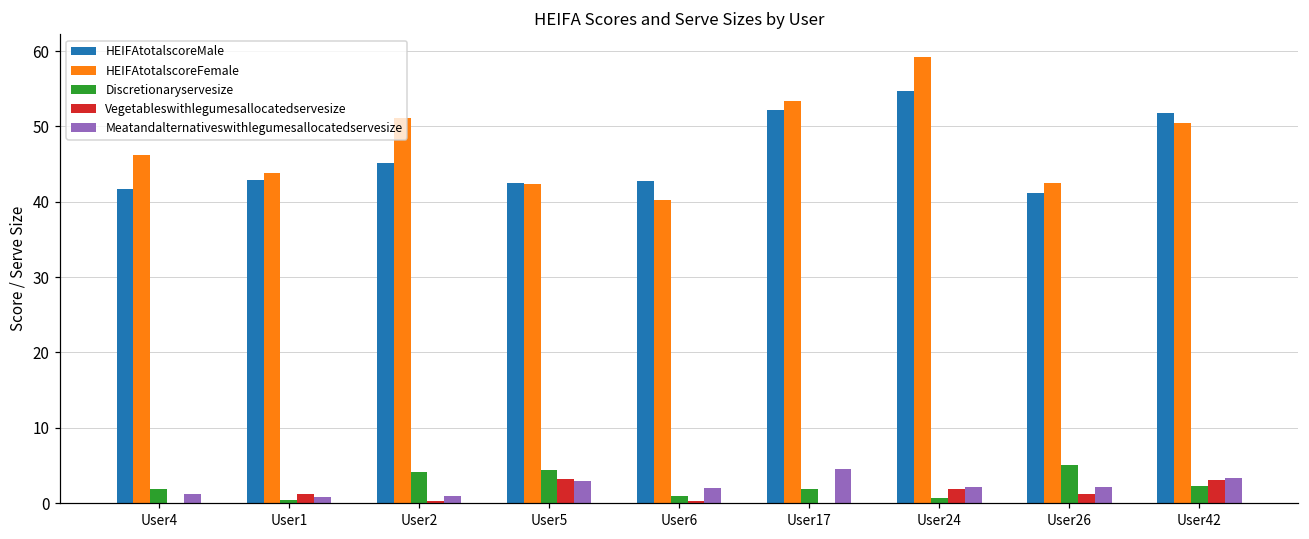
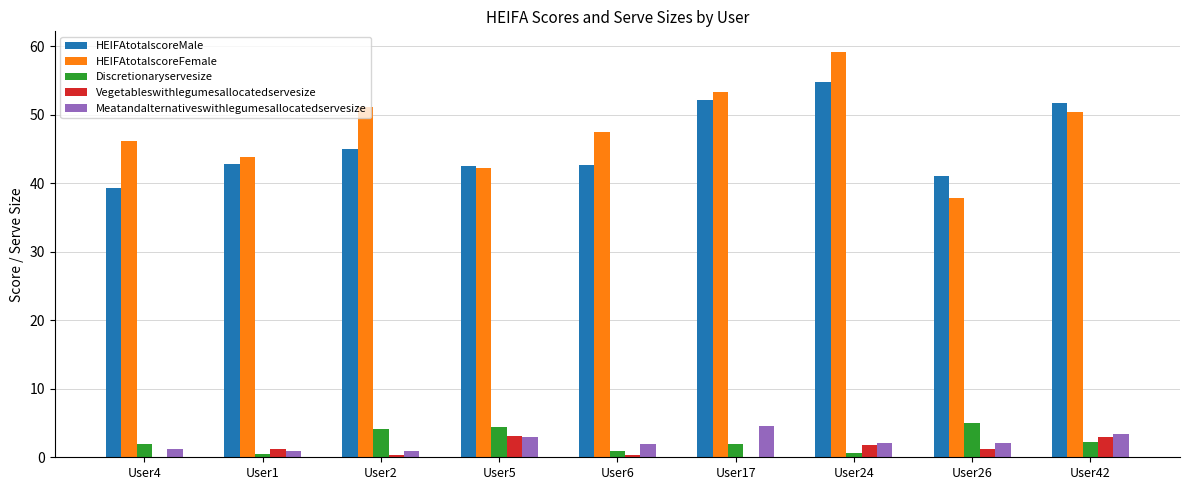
  {
    "HEIFAtotalscoreMale": {
-     "User4": 42,
+     "User4": 39,
      "User1": 43,
      "User2": 45,
      "User5": 43,
      "User6": 43,
      "User17": 52,
      "User24": 55,
      "User26": 41,
      "User42": 52
    },
    "HEIFAtotalscoreFemale": {
      "User4": 46,
      "User1": 44,
      "User5": 42,
-     "User6": 40,
+     "User6": 48,
      "User17": 53,
      "User24": 59,
-     "User26": 43,
+     "User26": 38,
      "User42": 50
    },
    "Discretionaryservesize": {
      "User4": 2,
      "User1": 0,
      "User2": 4,
      "User5": 4,
      "User6": 1,
      "User17": 2,
      "User24": 1,
      "User26": 5,
      "User42": 2
    },
    "Vegetableswithlegumesallocatedservesize": {
      "User1": 1,
      "User5": 3,
      "User17": 0,
      "User24": 2,
      "User26": 1,
      "User42": 3
    },
    "Meatandalternativeswithlegumesallocatedservesize": {
      "User4": 1,
      "User1": 1,
      "User2": 1,
      "User5": 3,
      "User6": 2,
      "User17": 5,
      "User24": 2,
      "User26": 2,
      "User42": 3
    }
  }
